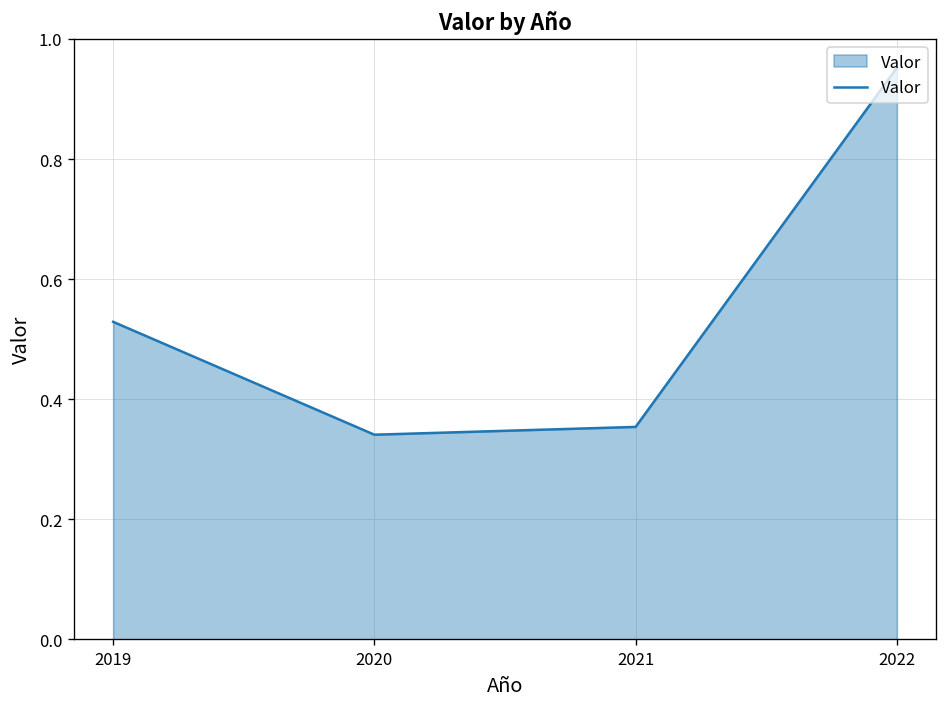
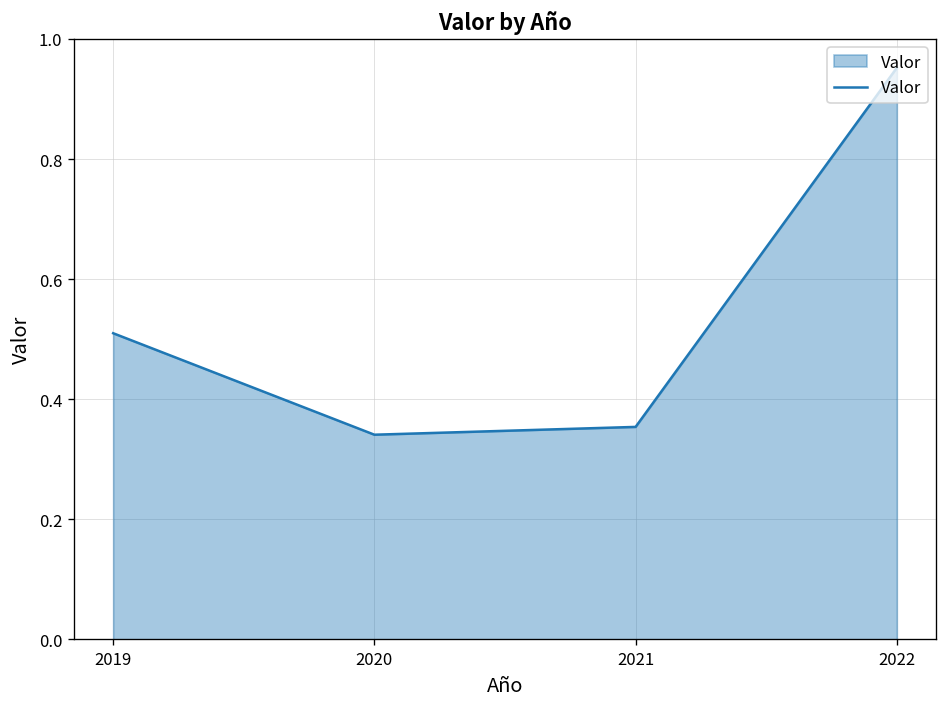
  {
-   "2019": 0.53,
+   "2019": 0.51,
    "2020": 0.34,
    "2021": 0.35
  }
